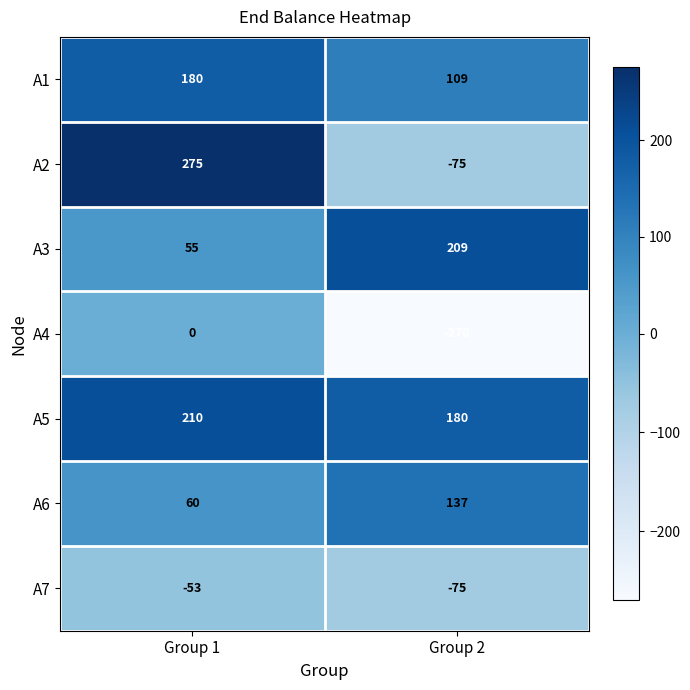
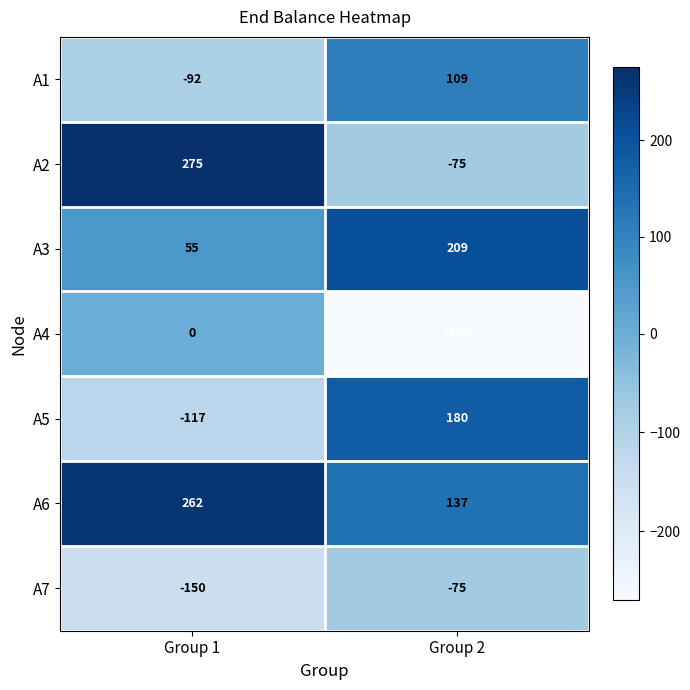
  {
    "A1": {
-     "Group 1": 180,
+     "Group 1": -92,
      "Group 2": 109
    },
    "A2": {
      "Group 1": 275,
      "Group 2": -75
    },
    "A3": {
      "Group 1": 55,
      "Group 2": 209
    },
    "A4": {
      "Group 1": 0
    },
    "A5": {
-     "Group 1": 210,
+     "Group 1": -117,
      "Group 2": 180
    },
    "A6": {
-     "Group 1": 60,
+     "Group 1": 262,
      "Group 2": 137
    },
    "A7": {
-     "Group 1": -53,
+     "Group 1": -150,
      "Group 2": -75
    }
  }
